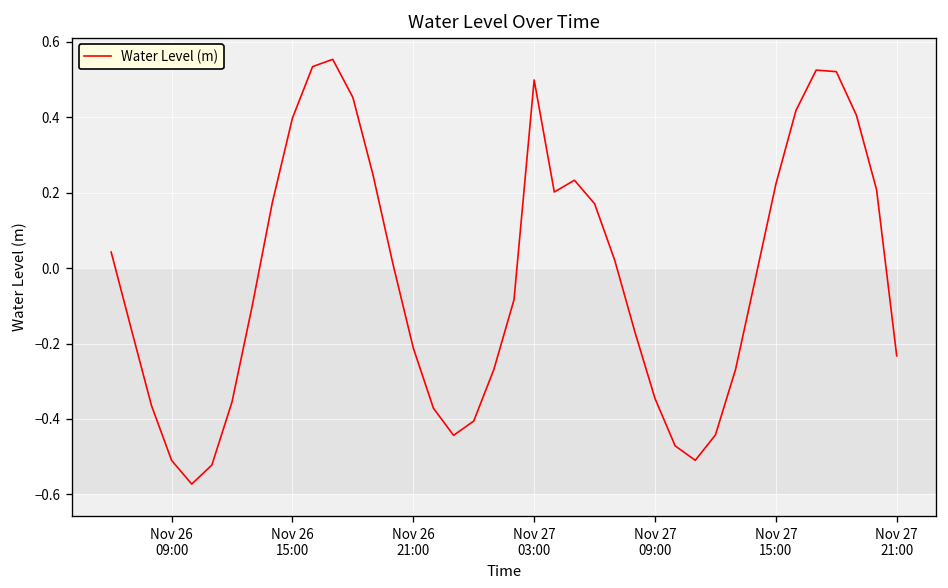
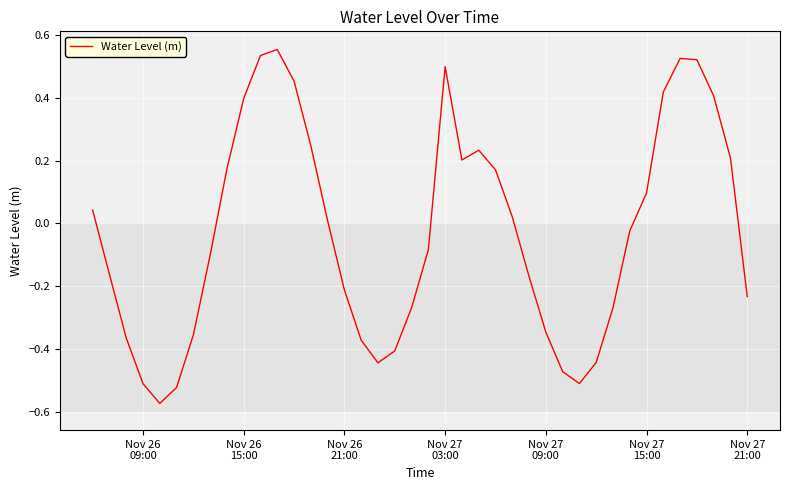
  {
    "Nov 26 09:00": -0.51,
    "Nov 26 15:00": 0.40,
    "Nov 26 21:00": -0.21,
    "Nov 27 03:00": 0.50,
    "Nov 27 09:00": -0.35,
-   "Nov 27 15:00": 0.22,
+   "Nov 27 15:00": 0.10,
    "Nov 27 21:00": -0.23
  }
